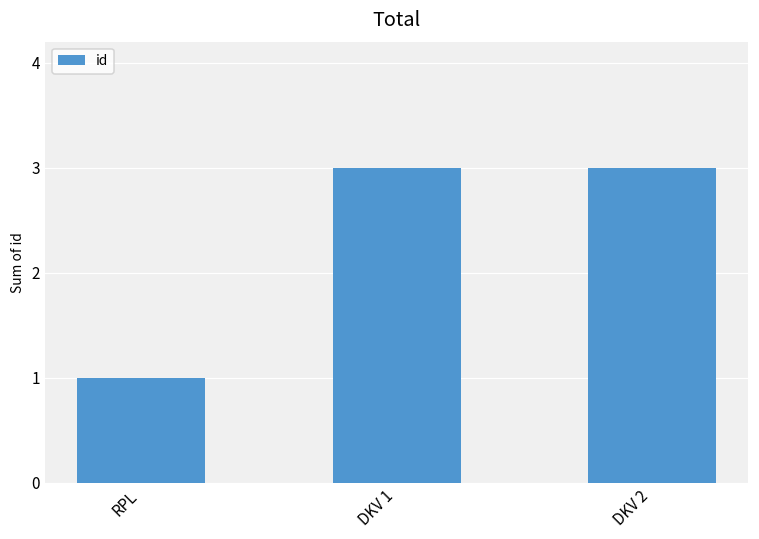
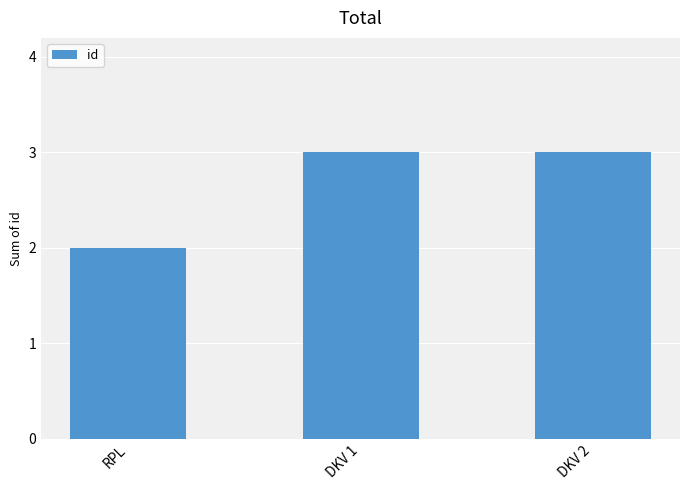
  {
-   "RPL": 1,
+   "RPL": 2,
    "DKV 1": 3,
    "DKV 2": 3
  }
